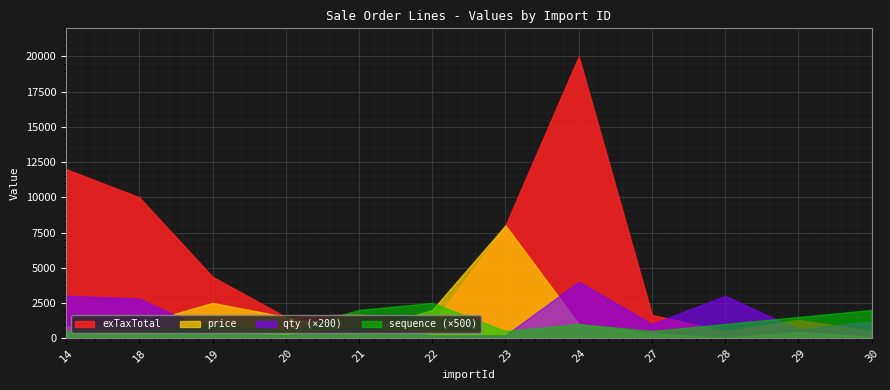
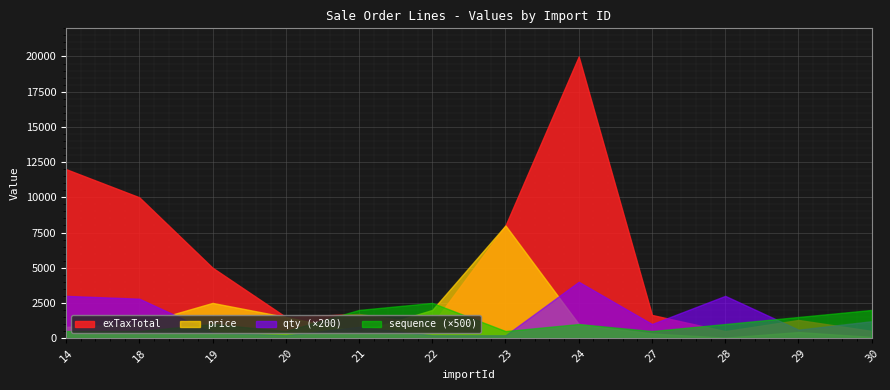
  {
    "exTaxTotal": {
      "14": 12000,
      "18": 10000,
-     "19": 4400,
+     "19": 5000,
      "21": 1700,
      "24": 20000,
      "27": 1600,
      "28": 500,
      "29": 1300,
      "30": 500
    },
    "price": {
      "14": 800,
      "19": 2500,
      "22": 2000
    },
    "qty (×200)": {
      "14": 3000,
      "18": 2800,
      "20": 200,
      "22": 200,
      "23": 200,
      "24": 4000,
      "27": 1000,
      "28": 3000,
      "30": 1200
    },
    "sequence (×500)": {
      "14": 500,
      "21": 2000,
      "22": 2500,
      "23": 500,
      "28": 1000,
      "29": 1500,
      "30": 2000
    }
  }
